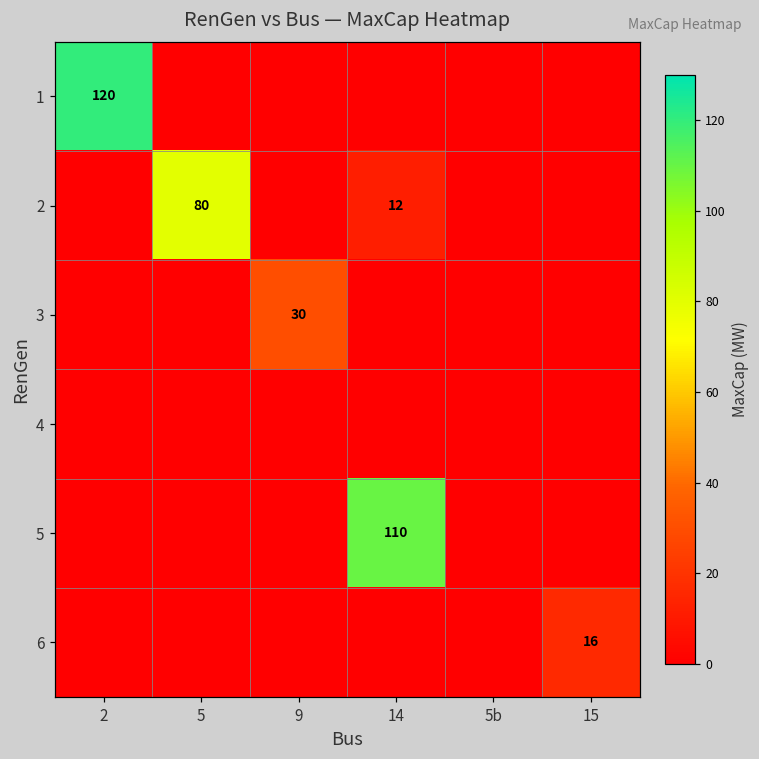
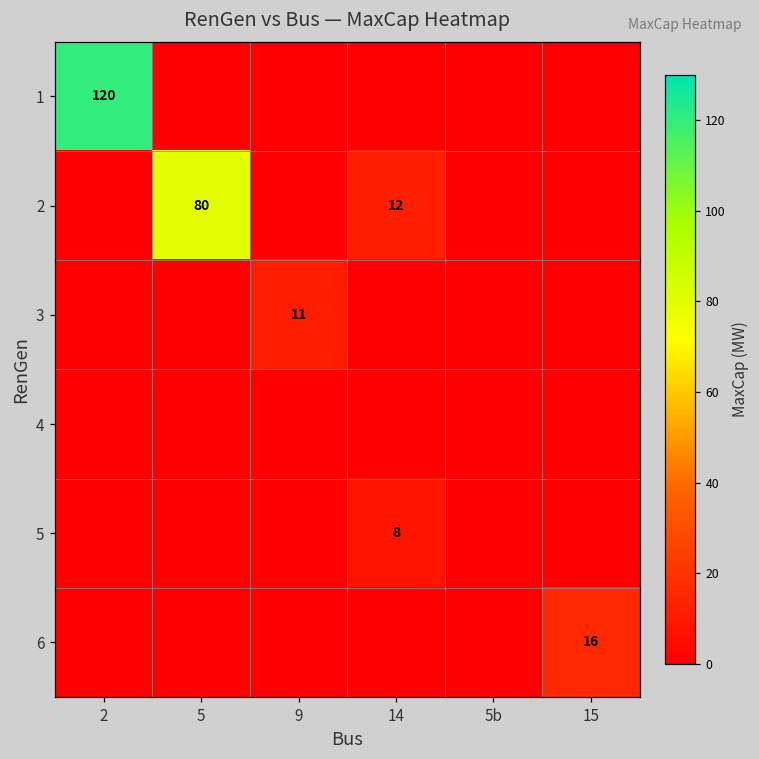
  {
    "1": {
      "2": 120
    },
    "2": {
      "5": 80,
      "14": 12
    },
    "3": {
-     "9": 30
+     "9": 11
    },
    "5": {
-     "14": 110
+     "14": 8
    },
    "6": {
      "15": 16
    }
  }
